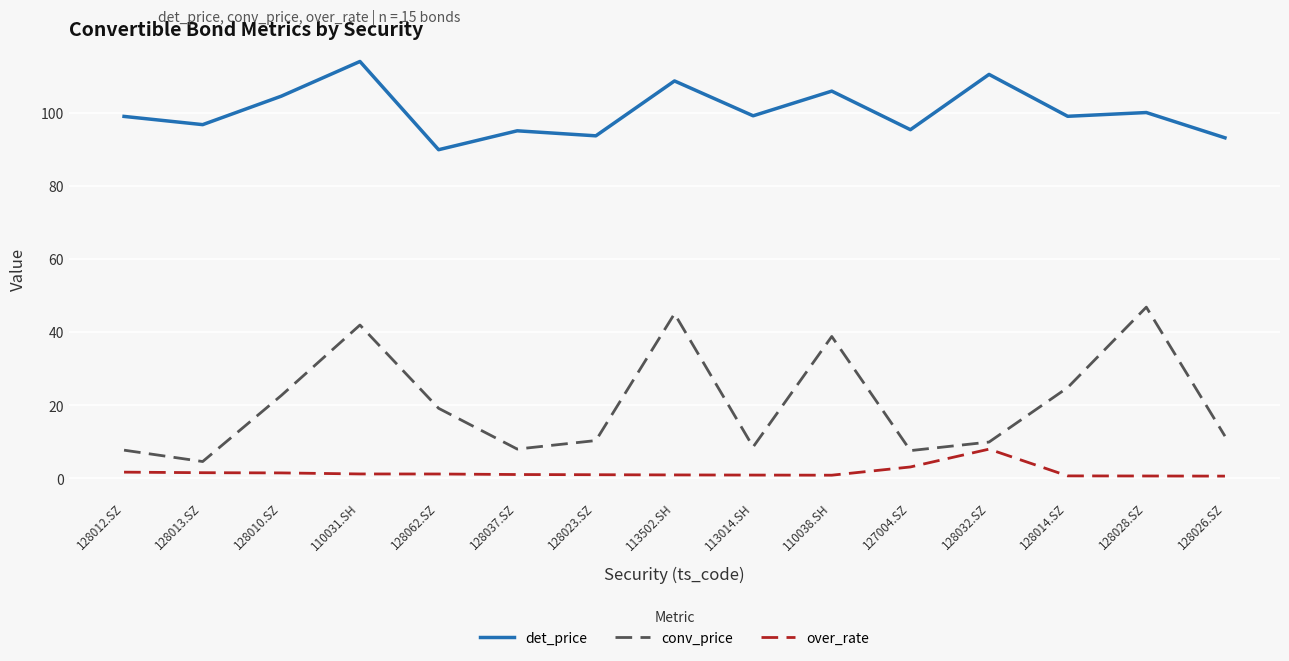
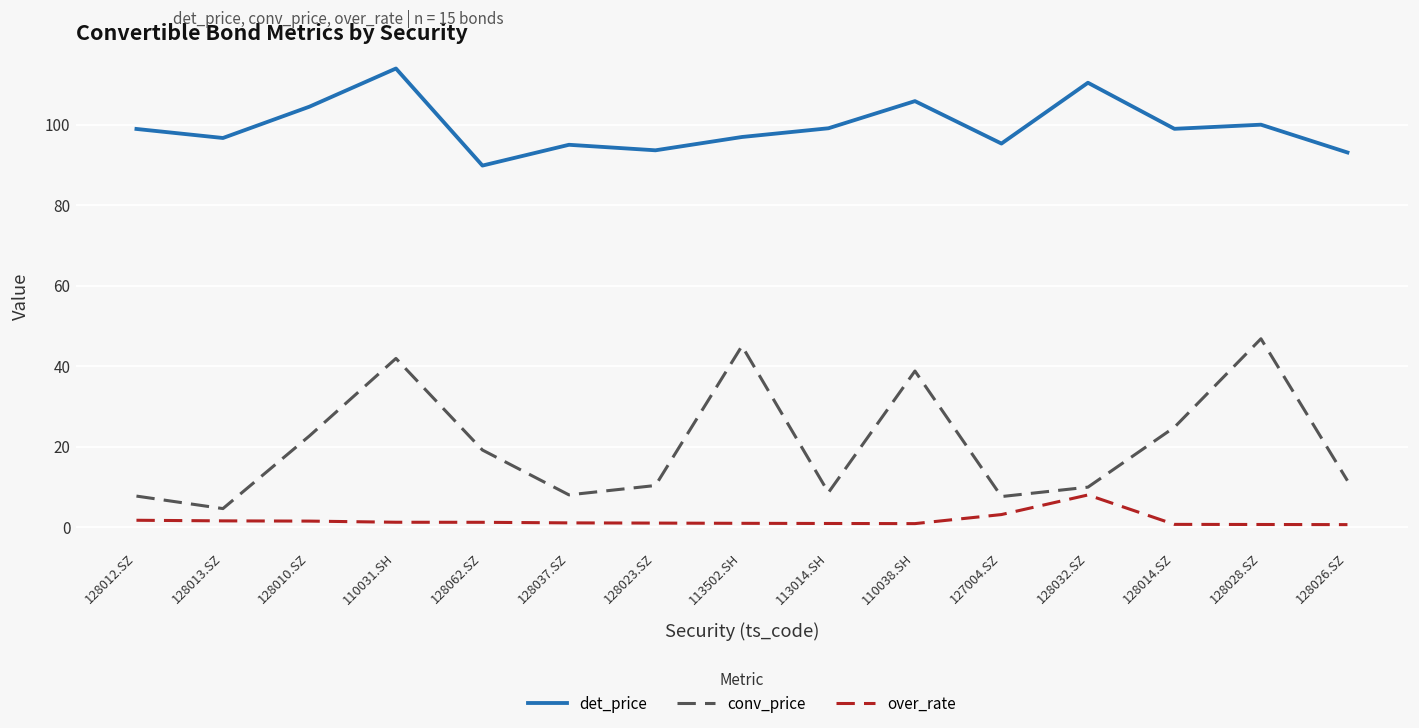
  {
    "det_price": {
      "128012.SZ": 99,
      "128013.SZ": 97,
      "128010.SZ": 105,
      "110031.SH": 114,
      "128062.SZ": 90,
      "128037.SZ": 95,
      "128023.SZ": 94,
-     "113502.SH": 109,
+     "113502.SH": 97,
      "113014.SH": 99,
      "110038.SH": 106,
      "127004.SZ": 95,
      "128032.SZ": 110,
      "128014.SZ": 99,
      "128028.SZ": 100,
      "128026.SZ": 93
    },
    "conv_price": {
      "128012.SZ": 8,
      "128013.SZ": 5,
      "128010.SZ": 23,
      "110031.SH": 42,
      "128062.SZ": 19,
      "128037.SZ": 8,
      "128023.SZ": 10,
      "113502.SH": 45,
      "113014.SH": 9,
      "110038.SH": 39,
      "127004.SZ": 8,
      "128032.SZ": 10,
      "128014.SZ": 25,
      "128028.SZ": 47,
      "128026.SZ": 12
    },
    "over_rate": {
      "128012.SZ": 2,
      "128013.SZ": 2,
      "128010.SZ": 1,
      "110031.SH": 1,
      "128062.SZ": 1,
      "128037.SZ": 1,
      "128023.SZ": 1,
      "113502.SH": 1,
      "113014.SH": 1,
      "110038.SH": 1,
      "127004.SZ": 3,
      "128032.SZ": 8,
      "128014.SZ": 1,
      "128028.SZ": 1,
      "128026.SZ": 1
    }
  }
